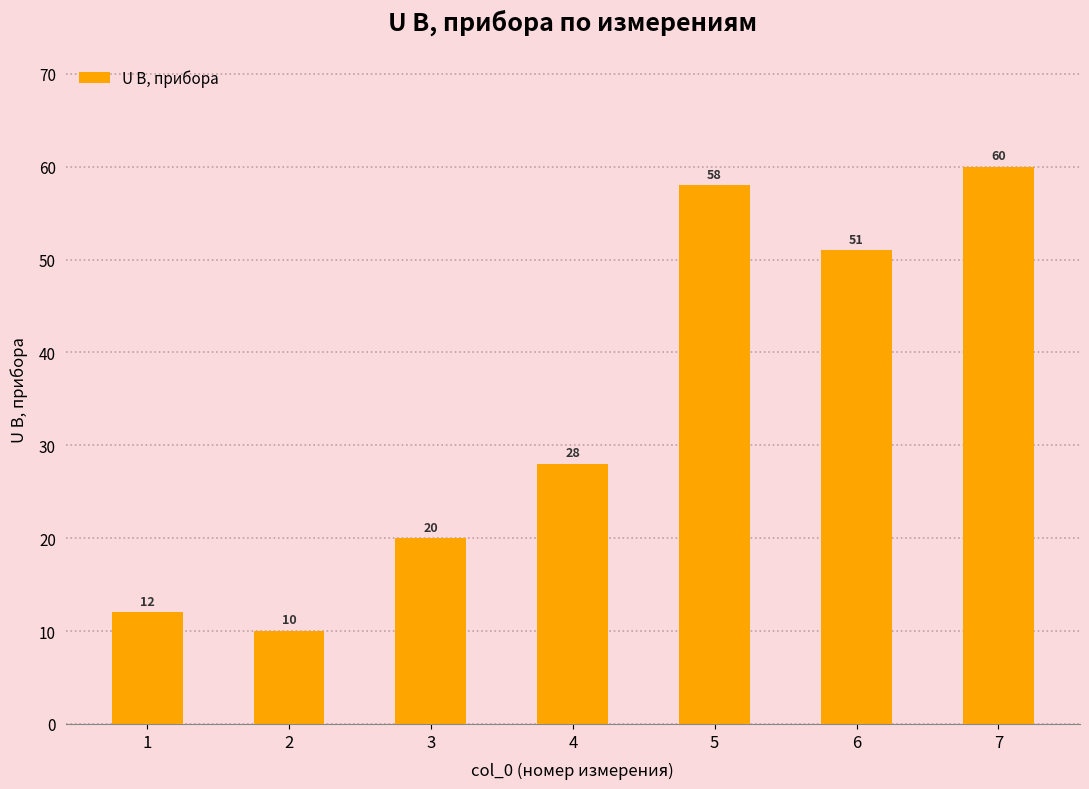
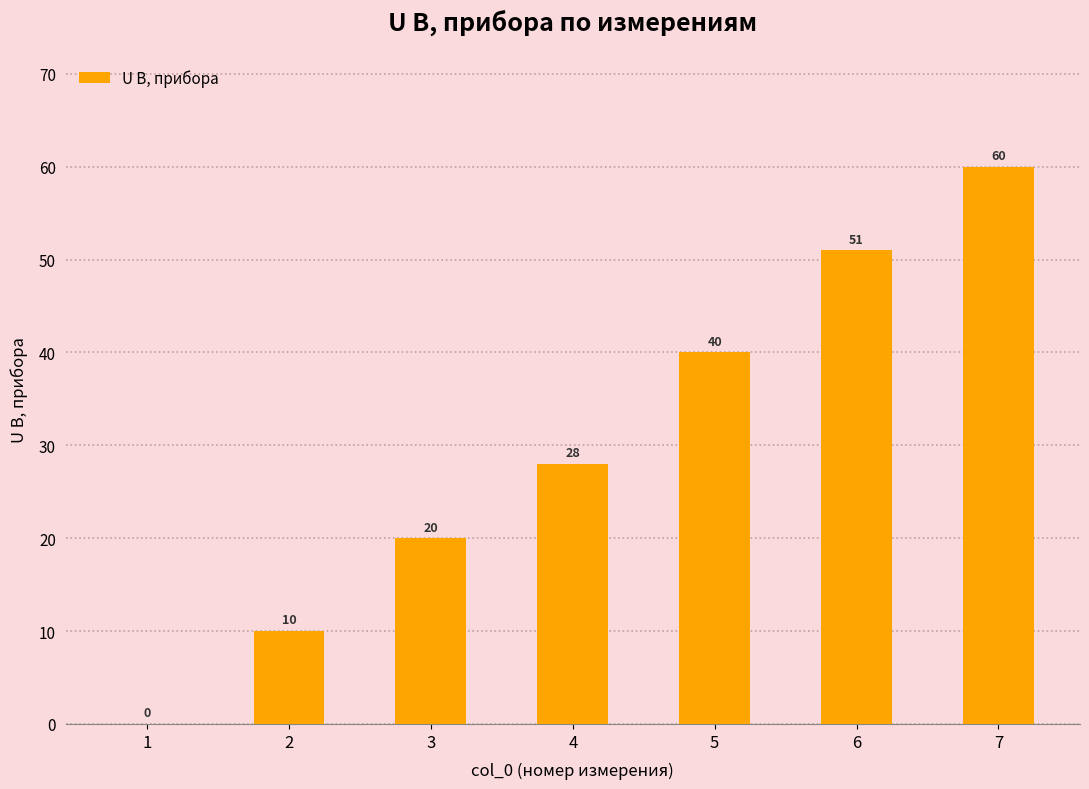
  {
-   "1": 12,
+   "1": 0,
    "2": 10,
    "3": 20,
    "4": 28,
-   "5": 58,
+   "5": 40,
    "6": 51,
    "7": 60
  }
